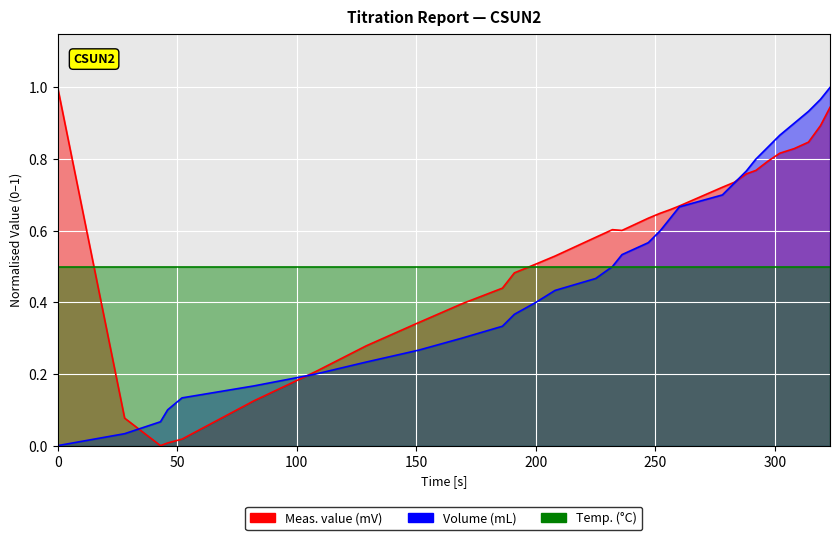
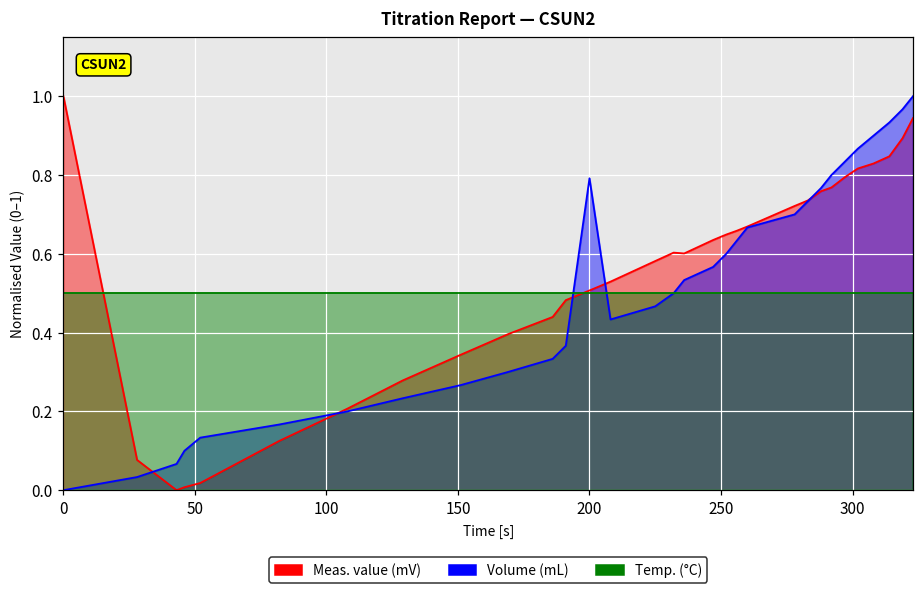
  {
    "Meas. value (mV)": {
      "0": 1.00
    },
    "Volume (mL)": {
      "0": 0.00,
-     "200": 0.40
+     "200": 0.79
    },
    "Temp. (°C)": {
      "0": 0.50
    }
  }
